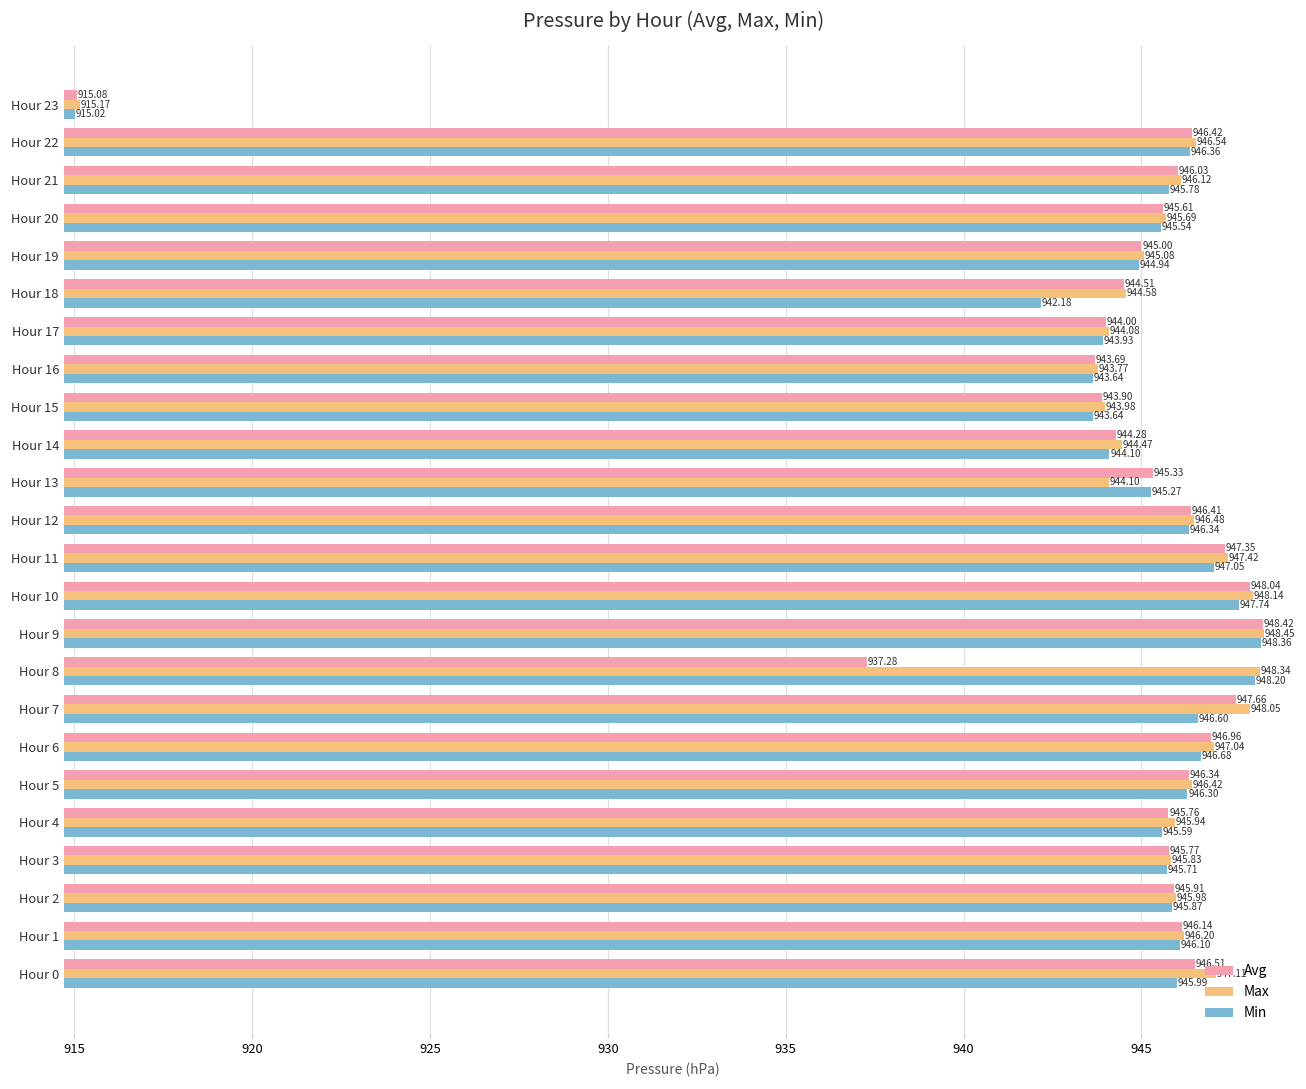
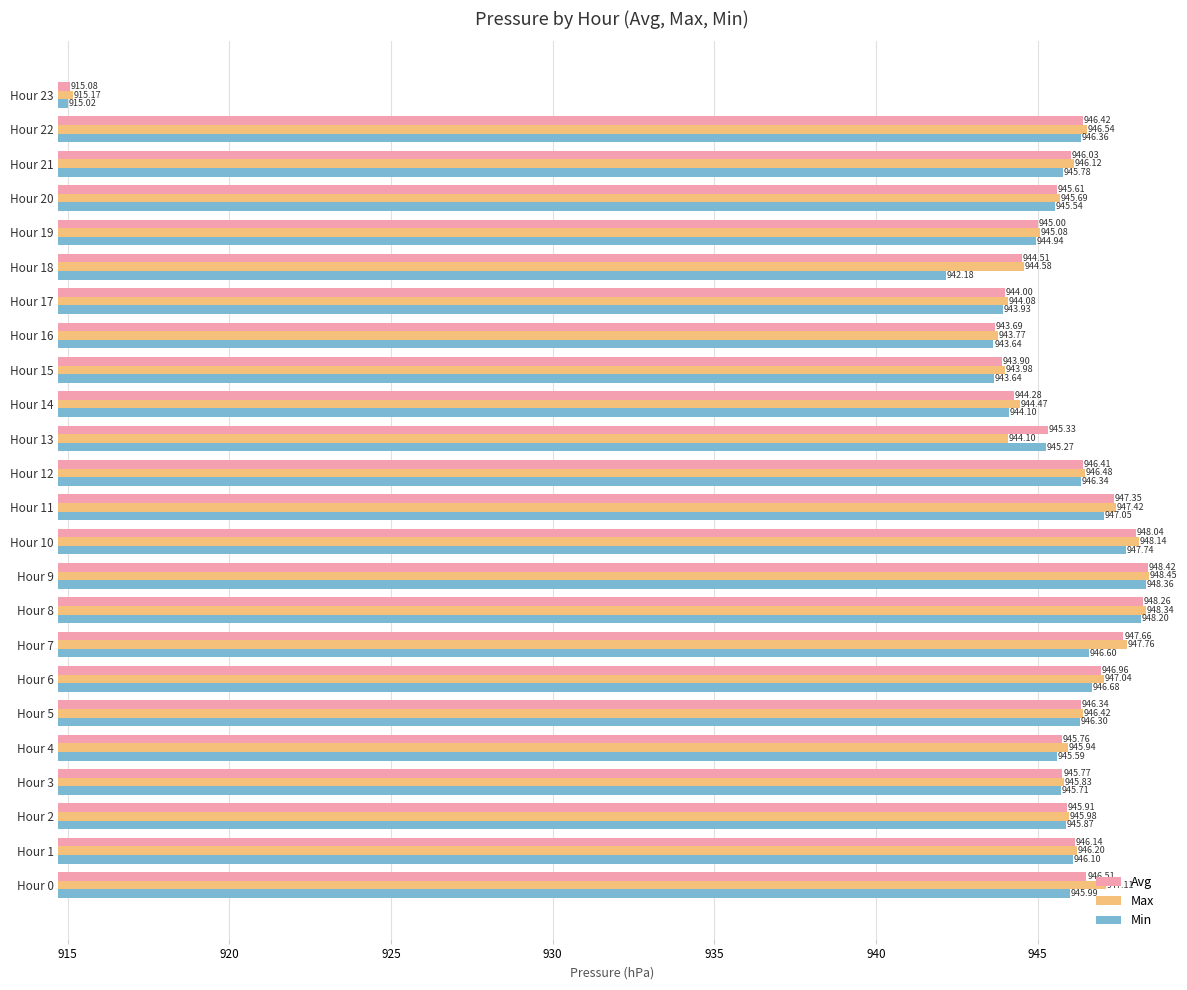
  {
    "Avg": {
      "Hour 23": 915.08,
      "Hour 22": 946.42,
      "Hour 21": 946.03,
      "Hour 20": 945.61,
      "Hour 19": 945.00,
      "Hour 18": 944.51,
      "Hour 17": 944.00,
      "Hour 16": 943.69,
      "Hour 15": 943.90,
      "Hour 14": 944.28,
      "Hour 13": 945.33,
      "Hour 12": 946.41,
      "Hour 11": 947.35,
      "Hour 10": 948.04,
      "Hour 9": 948.42,
-     "Hour 8": 937.28,
+     "Hour 8": 948.26,
      "Hour 7": 947.66,
      "Hour 6": 946.96,
      "Hour 5": 946.34,
      "Hour 4": 945.76,
      "Hour 3": 945.77,
      "Hour 2": 945.91,
      "Hour 1": 946.14,
      "Hour 0": 946.51
    },
    "Max": {
      "Hour 23": 915.17,
      "Hour 22": 946.54,
      "Hour 21": 946.12,
      "Hour 20": 945.69,
      "Hour 19": 945.08,
      "Hour 18": 944.58,
      "Hour 17": 944.08,
      "Hour 16": 943.77,
      "Hour 15": 943.98,
      "Hour 14": 944.47,
      "Hour 13": 944.10,
      "Hour 12": 946.48,
      "Hour 11": 947.42,
      "Hour 10": 948.14,
      "Hour 9": 948.45,
      "Hour 8": 948.34,
-     "Hour 7": 948.05,
+     "Hour 7": 947.76,
      "Hour 6": 947.04,
      "Hour 5": 946.42,
      "Hour 4": 945.94,
      "Hour 3": 945.83,
      "Hour 2": 945.98,
      "Hour 1": 946.20,
      "Hour 0": 947.11
    },
    "Min": {
      "Hour 23": 915.02,
      "Hour 22": 946.36,
      "Hour 21": 945.78,
      "Hour 20": 945.54,
      "Hour 19": 944.94,
      "Hour 18": 942.18,
      "Hour 17": 943.93,
      "Hour 16": 943.64,
      "Hour 15": 943.64,
      "Hour 14": 944.10,
      "Hour 13": 945.27,
      "Hour 12": 946.34,
      "Hour 11": 947.05,
      "Hour 10": 947.74,
      "Hour 9": 948.36,
      "Hour 8": 948.20,
      "Hour 7": 946.60,
      "Hour 6": 946.68,
      "Hour 5": 946.30,
      "Hour 4": 945.59,
      "Hour 3": 945.71,
      "Hour 2": 945.87,
      "Hour 1": 946.10,
      "Hour 0": 945.99
    }
  }
